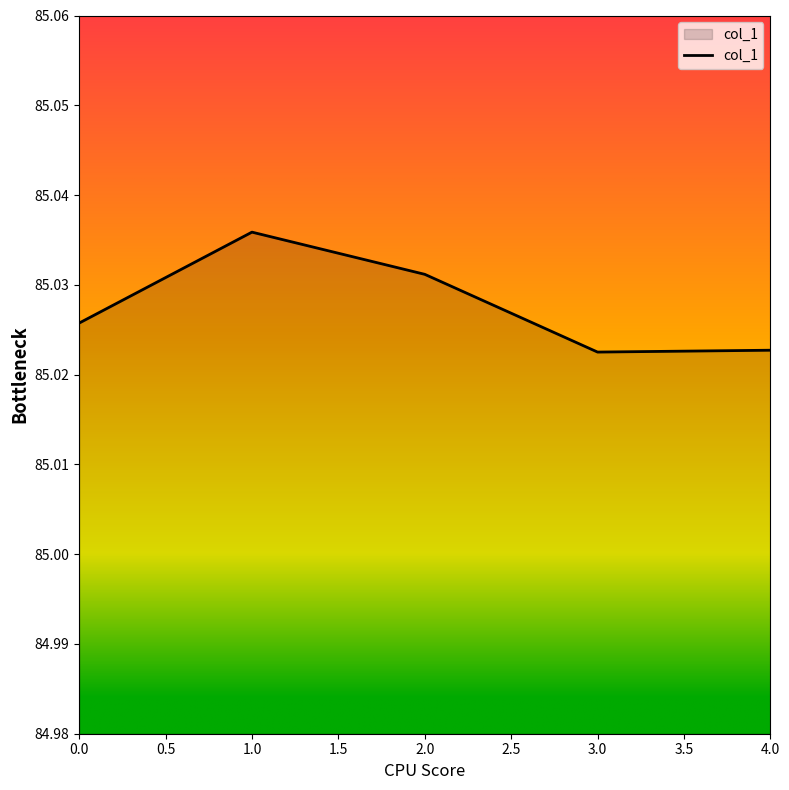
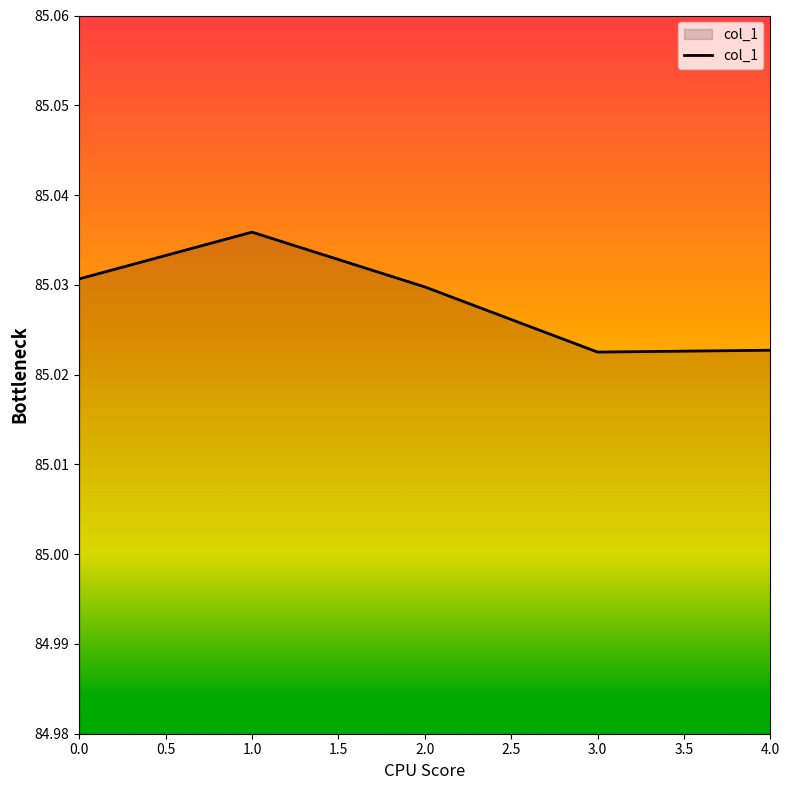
  {
-   "0.0": 85.026,
+   "0.0": 85.031,
    "1.0": 85.036,
-   "2.0": 85.031,
+   "2.0": 85.030,
    "3.0": 85.023,
    "4.0": 85.023
  }
